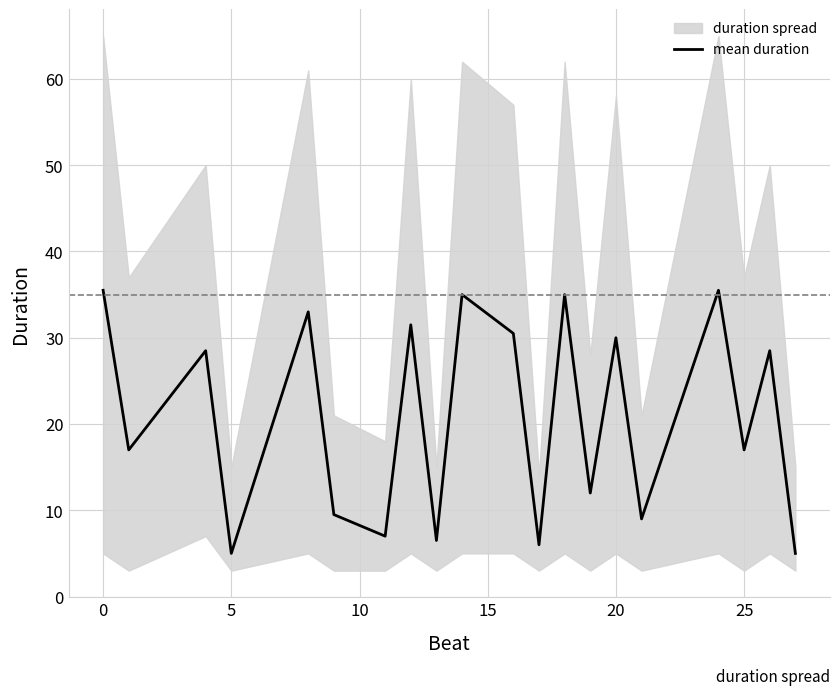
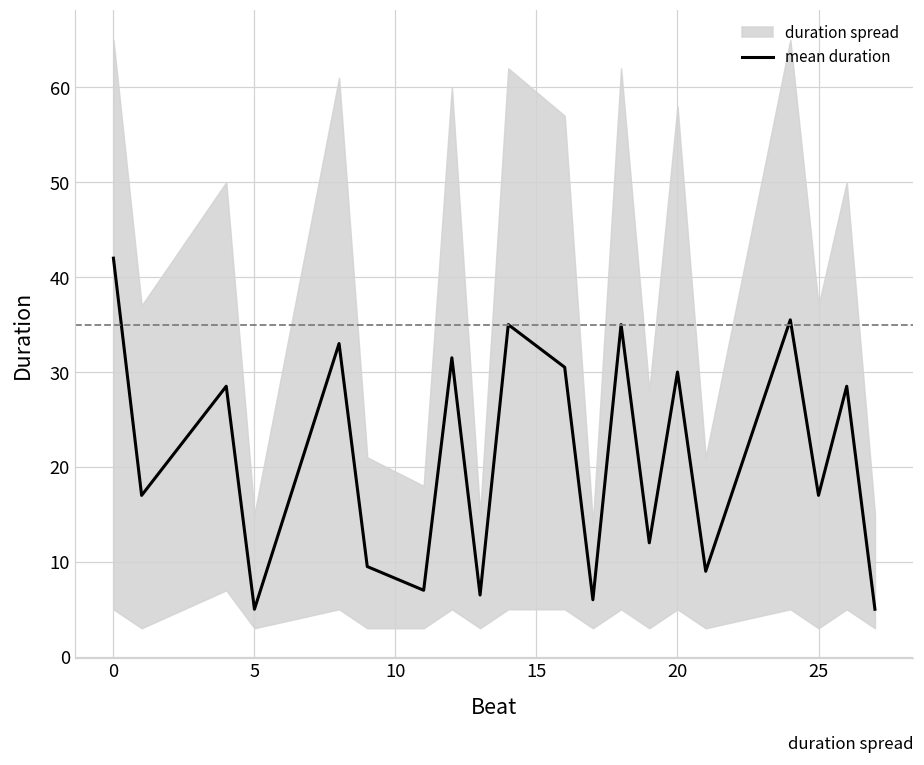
  {
    "mean duration": {
-     "0": 36,
+     "0": 42,
      "5": 5,
      "20": 30,
      "25": 17
    }
  }
